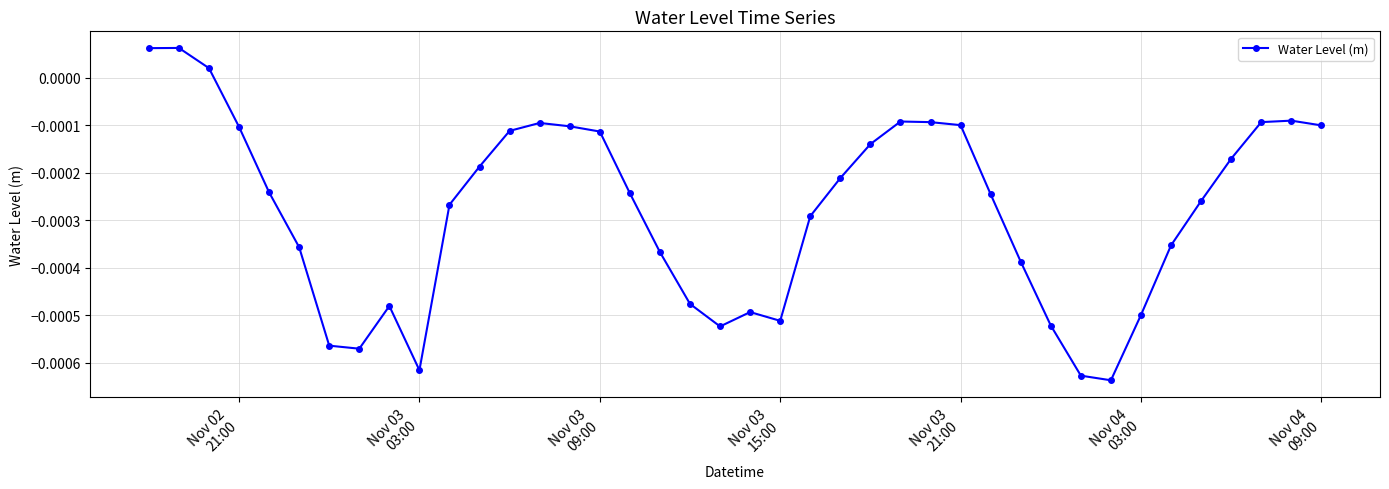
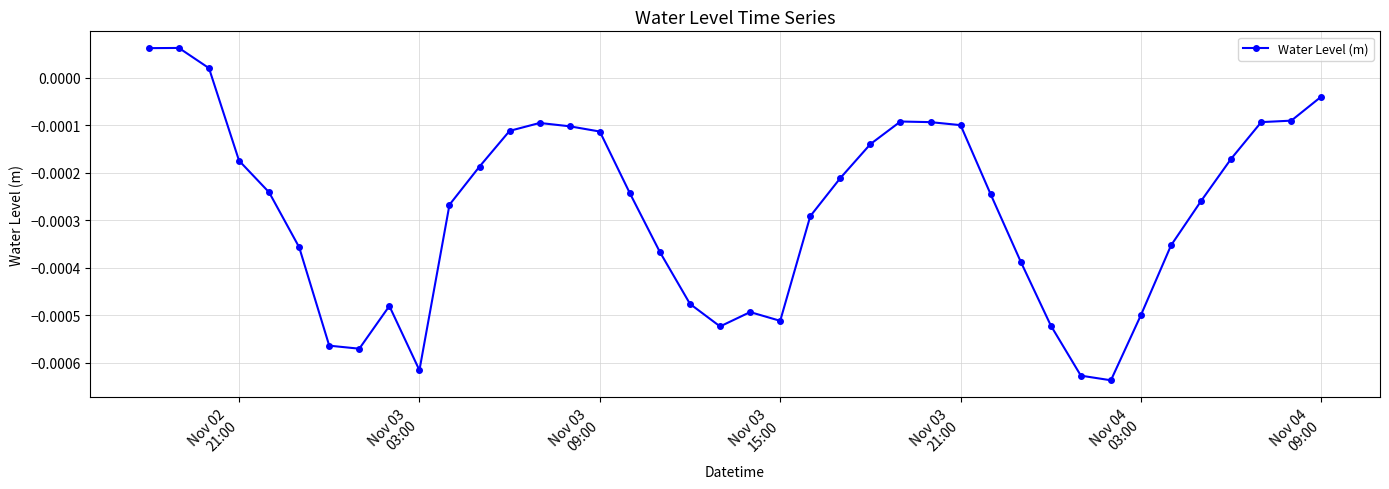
  {
-   "Nov 02 21:00": -0.00010,
+   "Nov 02 21:00": -0.00017,
    "Nov 03 03:00": -0.00062,
    "Nov 03 09:00": -0.00011,
    "Nov 03 15:00": -0.00051,
    "Nov 03 21:00": -0.00010,
    "Nov 04 03:00": -0.00050,
-   "Nov 04 09:00": -0.00010
+   "Nov 04 09:00": -0.00004
  }
